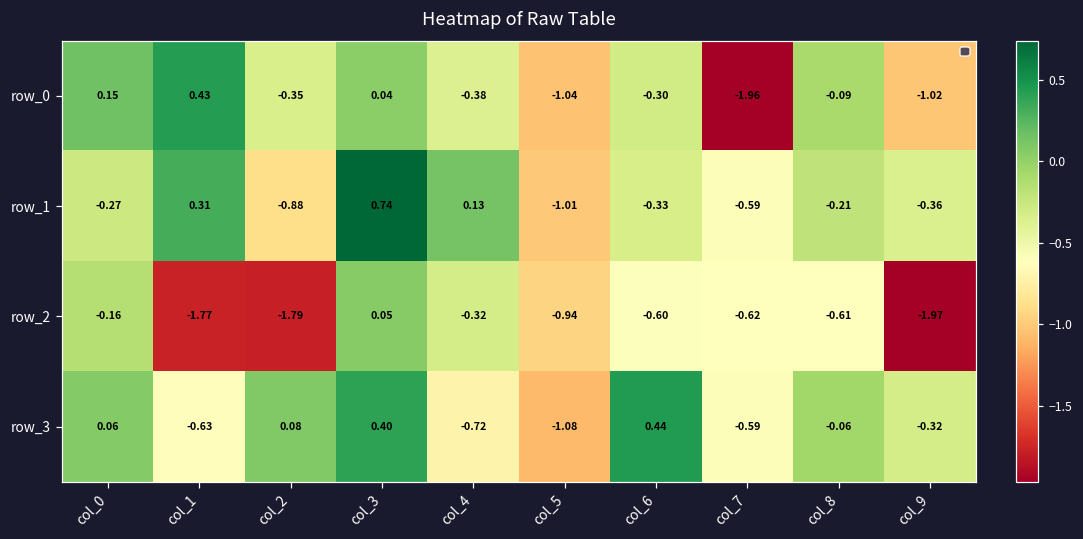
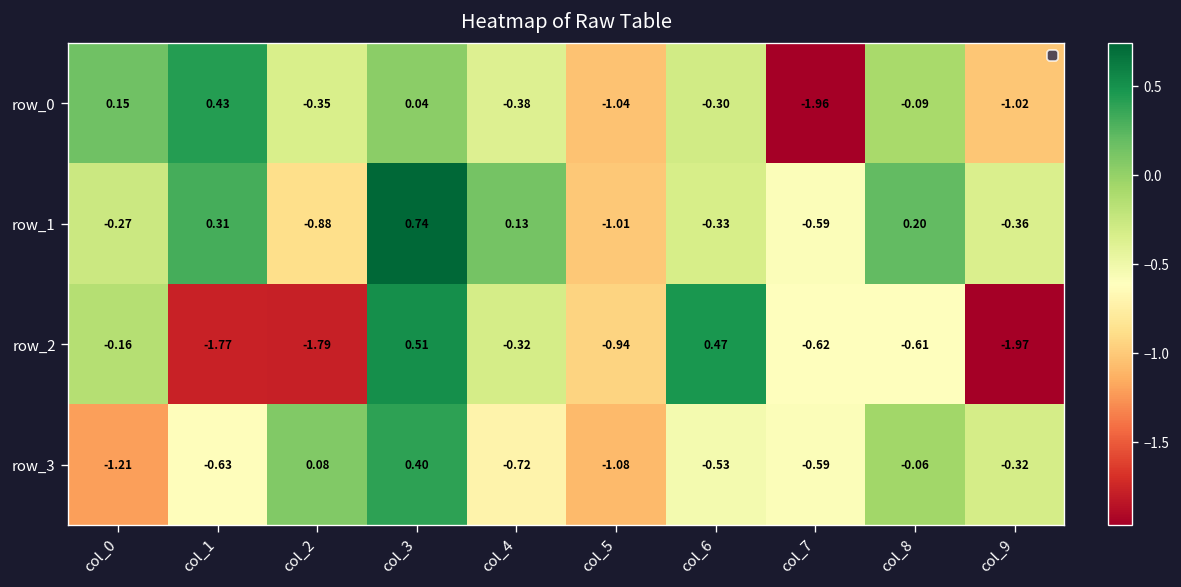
  {
    "row_0": {
      "col_0": 0.15,
      "col_1": 0.43,
      "col_2": -0.35,
      "col_3": 0.04,
      "col_4": -0.38,
      "col_5": -1.04,
      "col_6": -0.30,
      "col_7": -1.96,
      "col_8": -0.09,
      "col_9": -1.02
    },
    "row_1": {
      "col_0": -0.27,
      "col_1": 0.31,
      "col_2": -0.88,
      "col_3": 0.74,
      "col_4": 0.13,
      "col_5": -1.01,
      "col_6": -0.33,
      "col_7": -0.59,
-     "col_8": -0.21,
+     "col_8": 0.20,
      "col_9": -0.36
    },
    "row_2": {
      "col_0": -0.16,
      "col_1": -1.77,
      "col_2": -1.79,
-     "col_3": 0.05,
+     "col_3": 0.51,
      "col_4": -0.32,
      "col_5": -0.94,
-     "col_6": -0.60,
+     "col_6": 0.47,
      "col_7": -0.62,
      "col_8": -0.61,
      "col_9": -1.97
    },
    "row_3": {
-     "col_0": 0.06,
+     "col_0": -1.21,
      "col_1": -0.63,
      "col_2": 0.08,
      "col_3": 0.40,
      "col_4": -0.72,
      "col_5": -1.08,
-     "col_6": 0.44,
+     "col_6": -0.53,
      "col_7": -0.59,
      "col_8": -0.06,
      "col_9": -0.32
    }
  }
